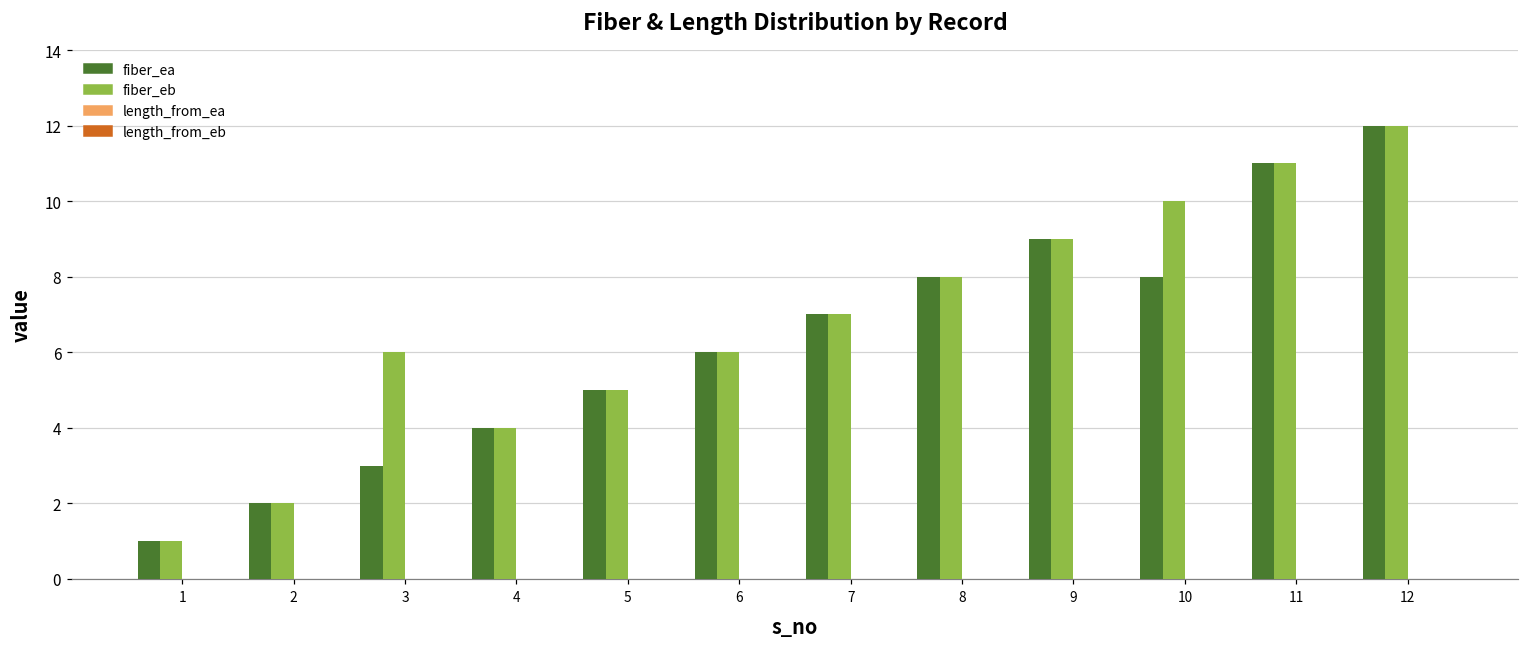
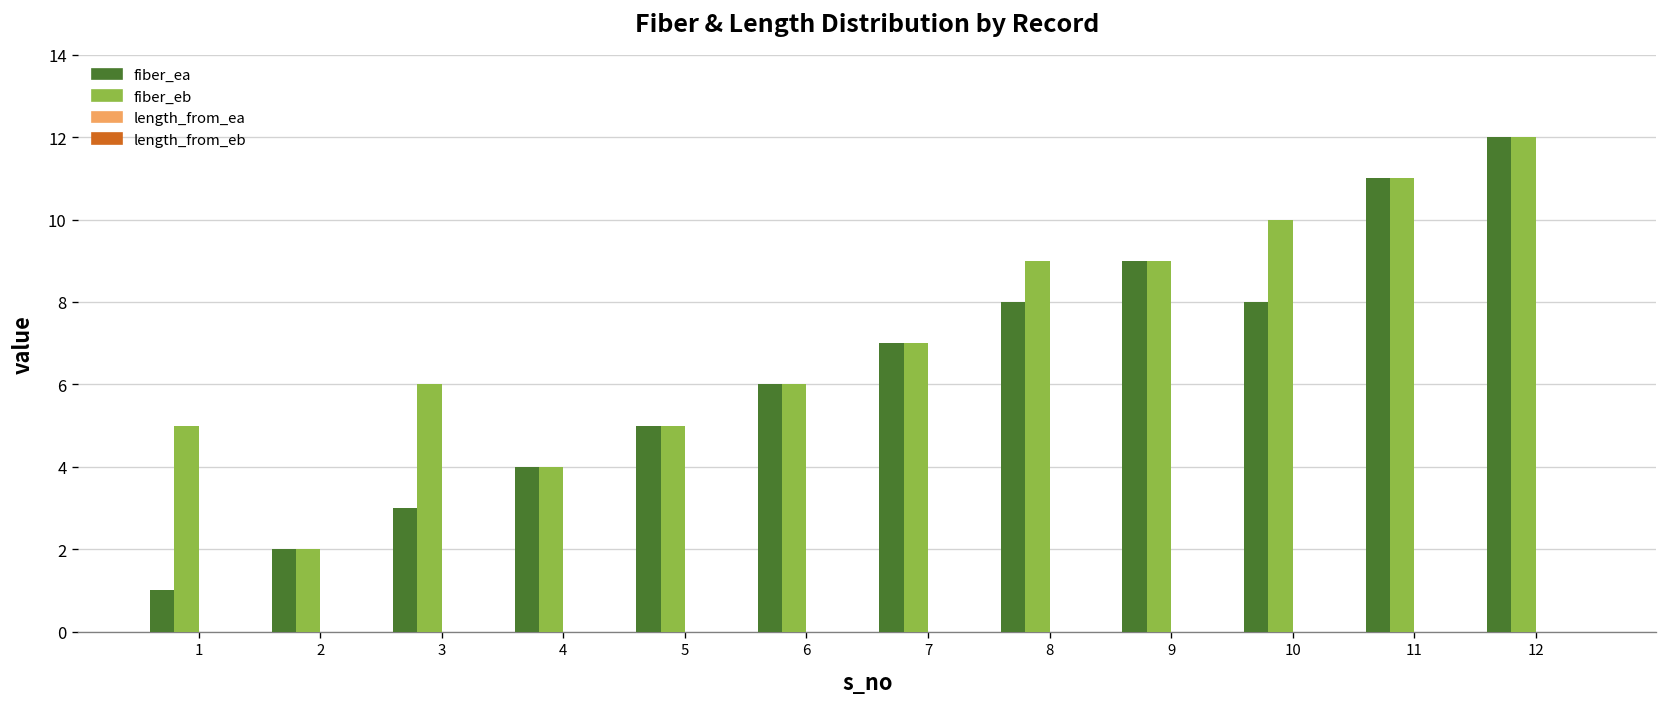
  {
    "fiber_ea": {
      "1": 1,
      "2": 2,
      "3": 3,
      "4": 4,
      "5": 5,
      "6": 6,
      "7": 7,
      "8": 8,
      "9": 9,
      "10": 8,
      "11": 11,
      "12": 12
    },
    "fiber_eb": {
-     "1": 1,
+     "1": 5,
      "2": 2,
      "3": 6,
      "4": 4,
      "5": 5,
      "6": 6,
      "7": 7,
-     "8": 8,
+     "8": 9,
      "9": 9,
      "10": 10,
      "11": 11,
      "12": 12
    },
    "length_from_ea": {
      "1": 0,
      "2": 0,
      "3": 0,
      "4": 0,
      "5": 0,
      "6": 0,
      "7": 0,
      "8": 0,
      "9": 0,
      "10": 0,
      "11": 0,
      "12": 0
    },
    "length_from_eb": {
      "1": 0,
      "2": 0,
      "3": 0,
      "4": 0,
      "5": 0,
      "6": 0,
      "7": 0,
      "8": 0,
      "9": 0,
      "10": 0,
      "11": 0,
      "12": 0
    }
  }
